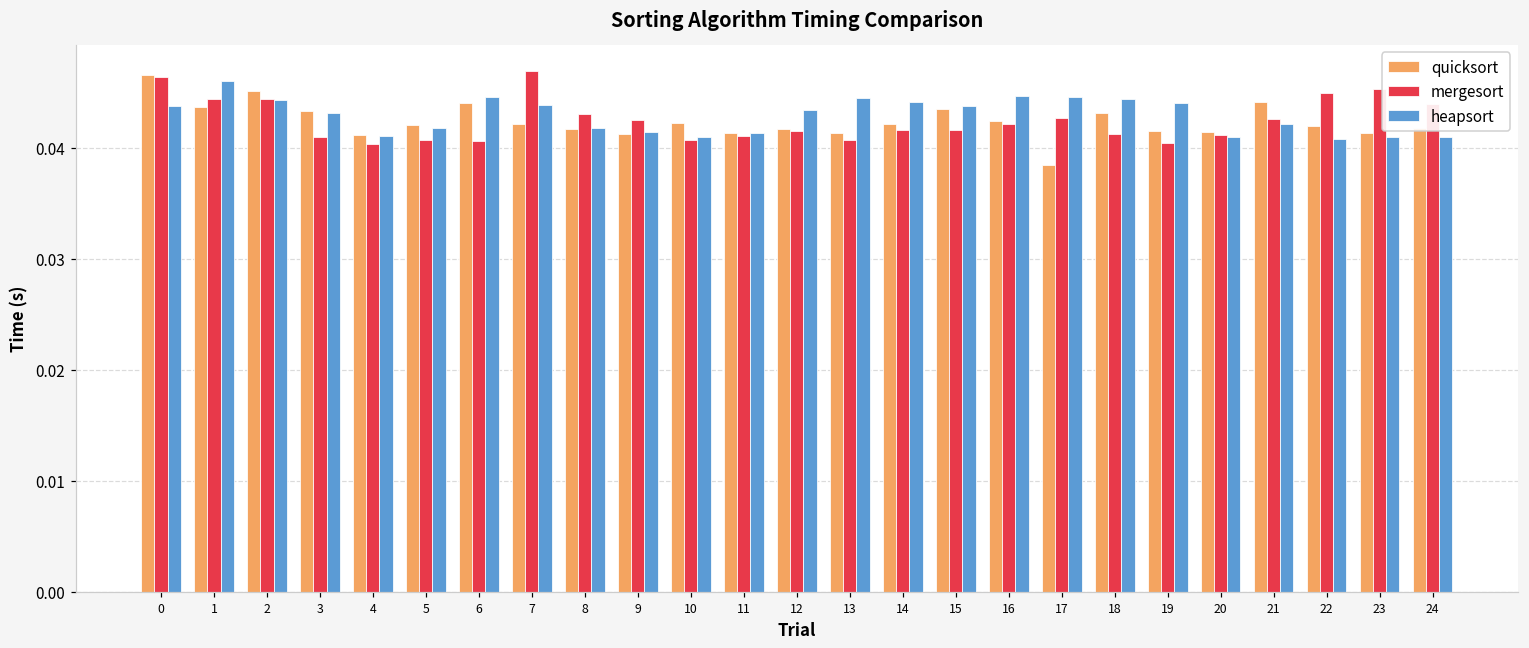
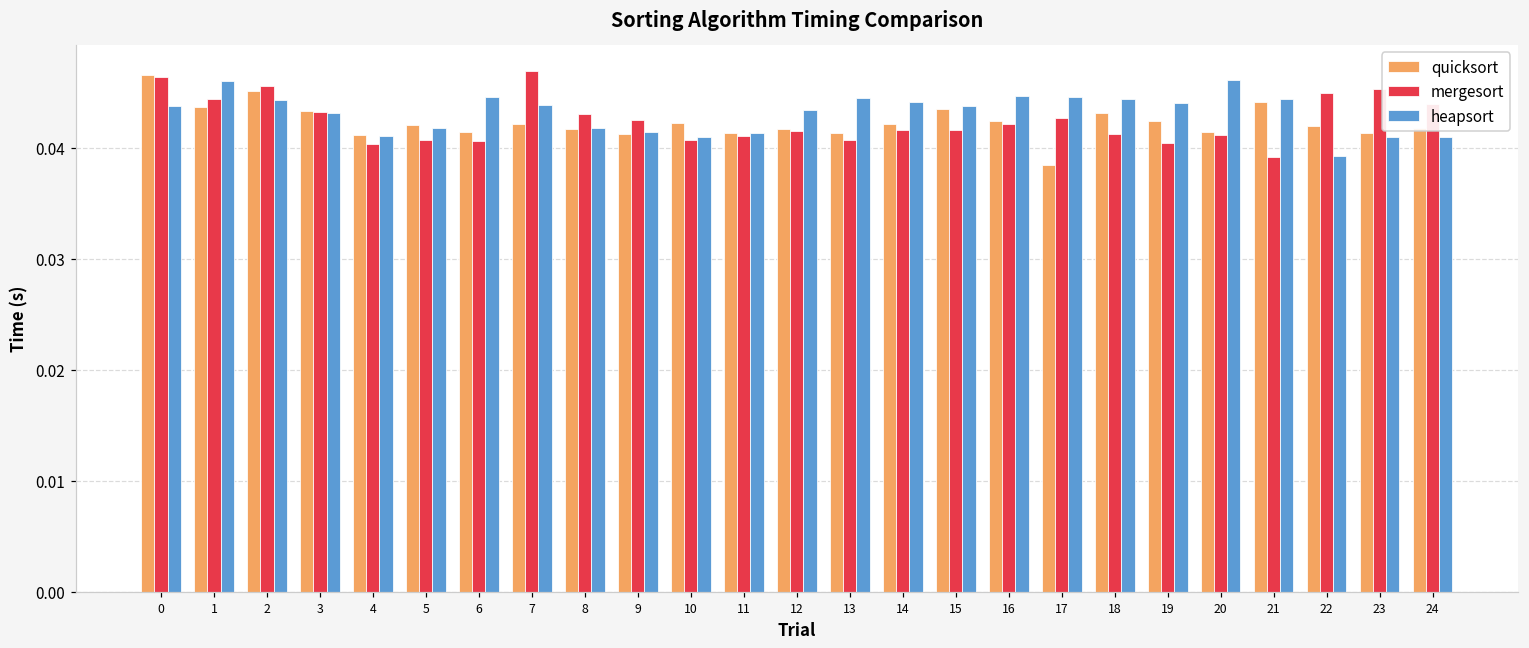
  {
    "quicksort": {
      "0": 0.0466,
      "1": 0.0437,
      "2": 0.0451,
      "3": 0.0434,
      "4": 0.0411,
      "5": 0.0421,
-     "6": 0.0440,
+     "6": 0.0415,
      "7": 0.0421,
      "8": 0.0417,
      "9": 0.0413,
      "10": 0.0422,
      "11": 0.0413,
      "12": 0.0417,
      "13": 0.0413,
      "14": 0.0422,
      "15": 0.0435,
      "16": 0.0424,
      "17": 0.0385,
      "18": 0.0432,
-     "19": 0.0416,
+     "19": 0.0425,
      "20": 0.0414,
      "21": 0.0442,
      "22": 0.0419,
      "23": 0.0414,
      "24": 0.0418
    },
    "mergesort": {
      "0": 0.0464,
      "1": 0.0444,
-     "2": 0.0444,
-     "3": 0.0410,
+     "2": 0.0456,
+     "3": 0.0432,
      "4": 0.0403,
      "5": 0.0407,
      "6": 0.0406,
      "7": 0.0469,
      "8": 0.0431,
      "9": 0.0425,
      "10": 0.0407,
      "11": 0.0410,
      "12": 0.0415,
      "13": 0.0407,
      "14": 0.0416,
      "15": 0.0416,
      "16": 0.0421,
      "17": 0.0427,
      "18": 0.0413,
      "19": 0.0404,
      "20": 0.0412,
-     "21": 0.0426,
+     "21": 0.0392,
      "22": 0.0449,
      "23": 0.0453
    },
    "heapsort": {
      "0": 0.0438,
      "1": 0.0460,
      "2": 0.0443,
      "3": 0.0431,
      "4": 0.0410,
      "5": 0.0418,
      "6": 0.0446,
      "7": 0.0438,
      "8": 0.0418,
      "9": 0.0414,
      "10": 0.0409,
      "11": 0.0413,
      "12": 0.0434,
      "13": 0.0445,
      "14": 0.0441,
      "15": 0.0438,
      "16": 0.0447,
      "17": 0.0446,
      "18": 0.0444,
      "19": 0.0440,
-     "20": 0.0410,
-     "21": 0.0422,
-     "22": 0.0408,
+     "20": 0.0461,
+     "21": 0.0444,
+     "22": 0.0393,
      "23": 0.0410,
      "24": 0.0410
    }
  }
